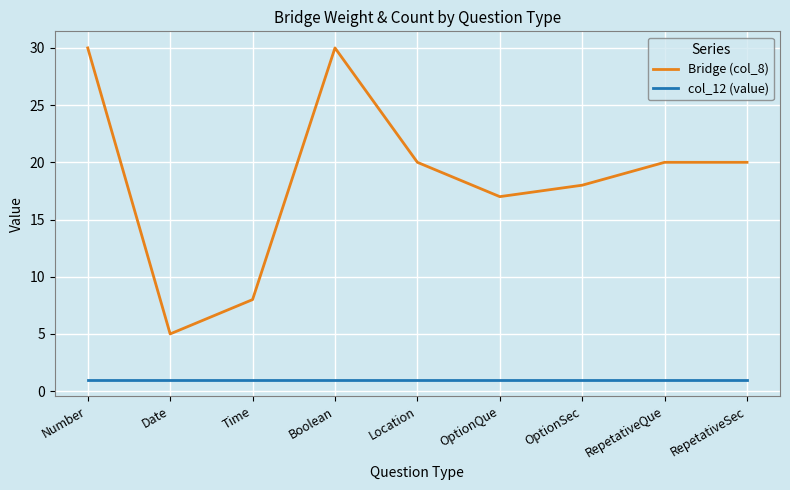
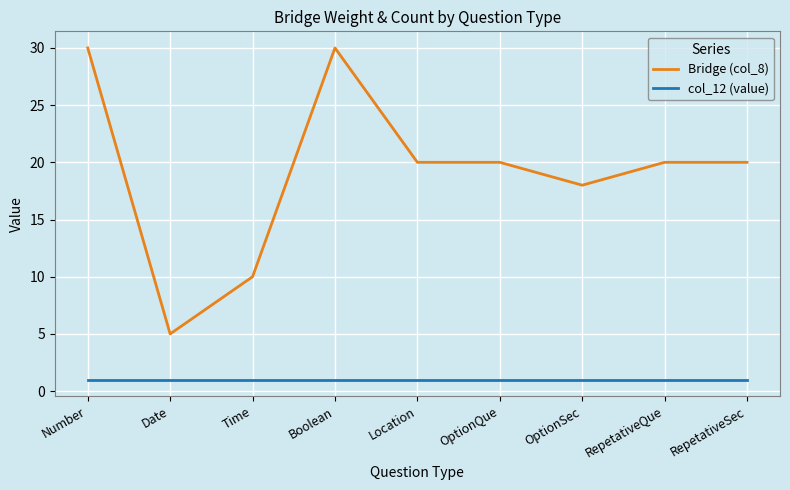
  {
    "Bridge (col_8)": {
      "Number": 30,
      "Date": 5,
-     "Time": 8,
+     "Time": 10,
      "Boolean": 30,
      "Location": 20,
-     "OptionQue": 17,
+     "OptionQue": 20,
      "OptionSec": 18,
      "RepetativeQue": 20,
      "RepetativeSec": 20
    },
    "col_12 (value)": {
      "Number": 1,
      "Date": 1,
      "Time": 1,
      "Boolean": 1,
      "Location": 1,
      "OptionQue": 1,
      "OptionSec": 1,
      "RepetativeQue": 1,
      "RepetativeSec": 1
    }
  }
